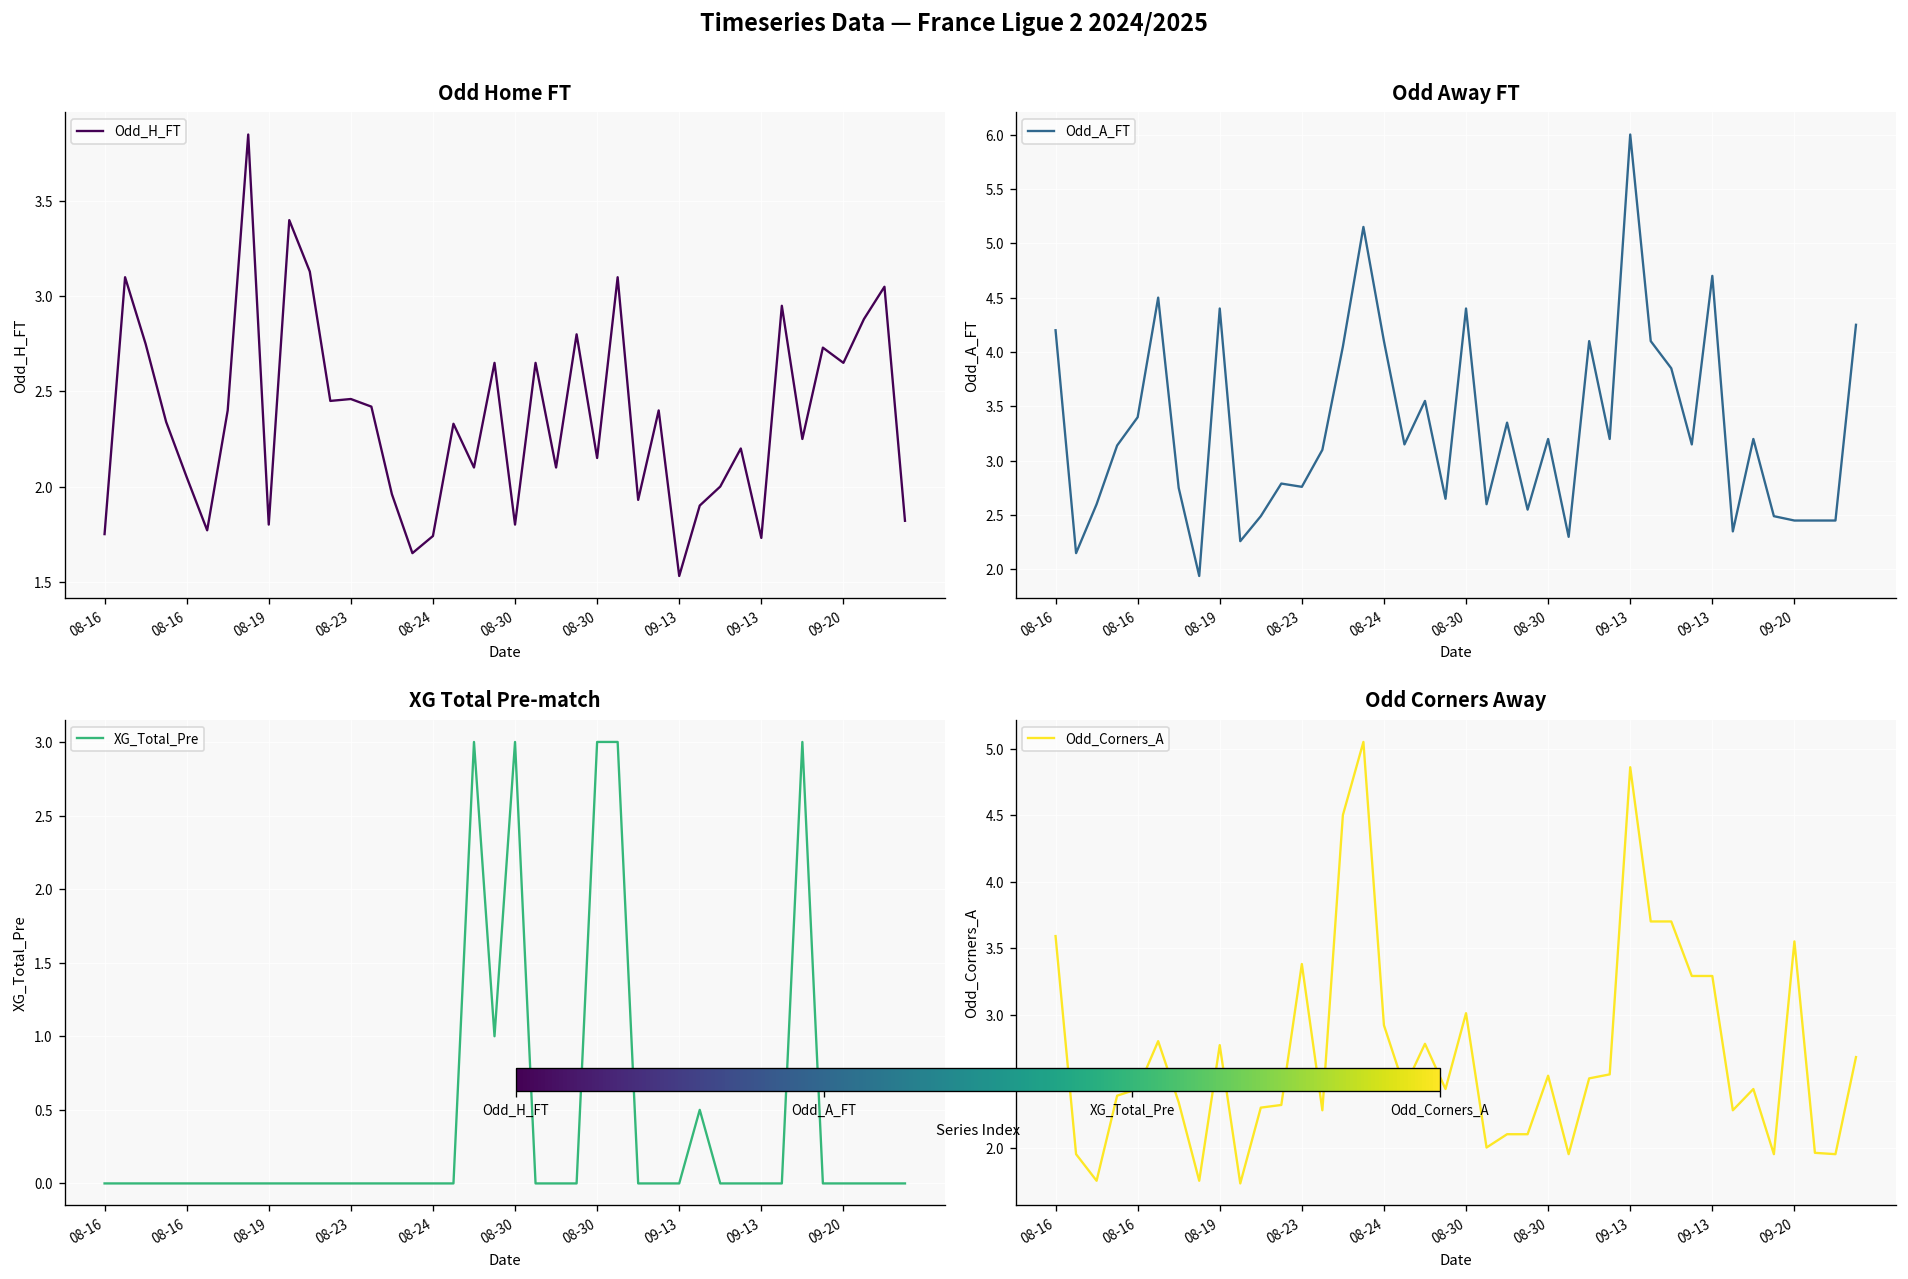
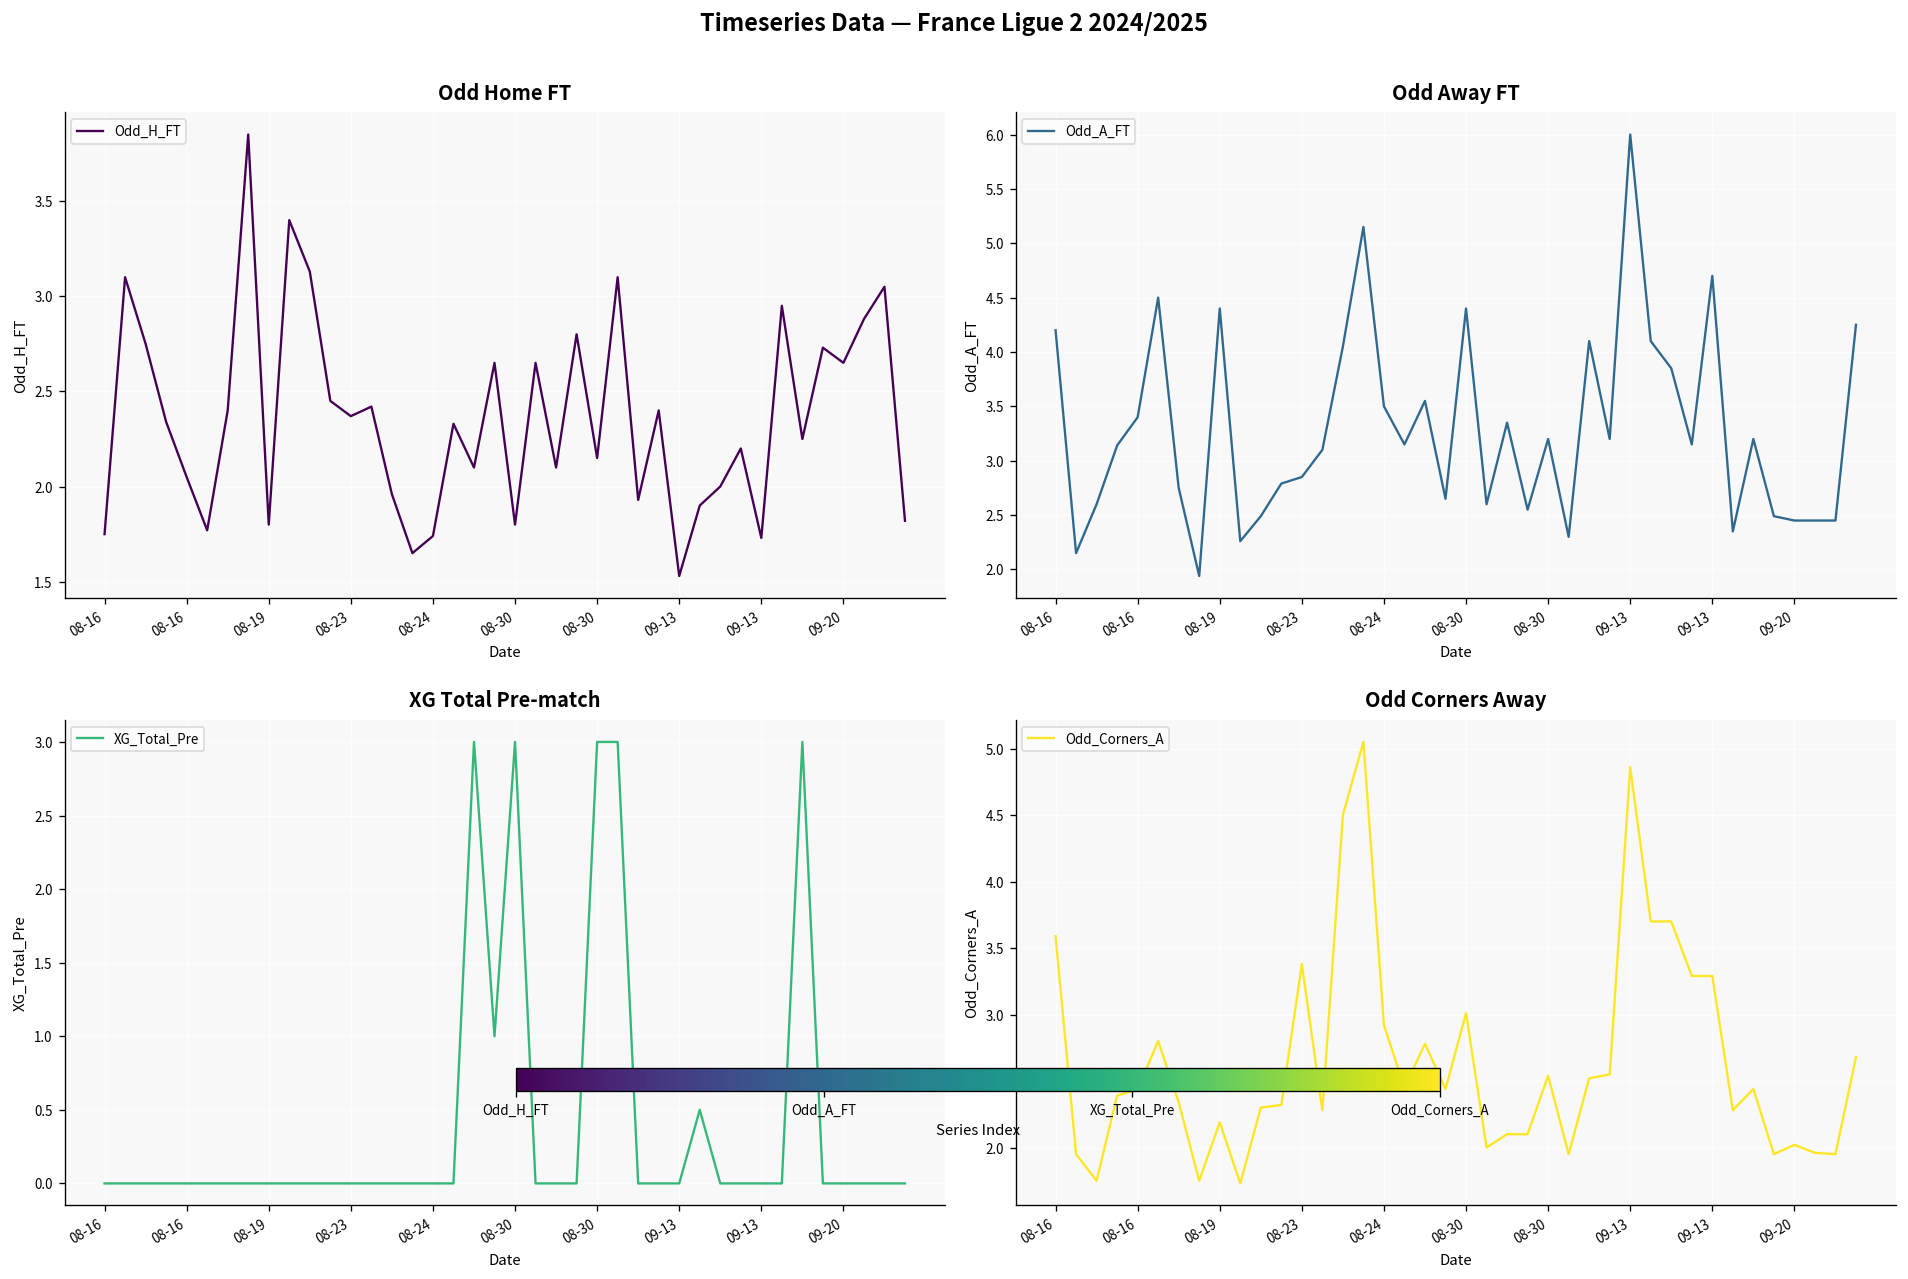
  {
    "Odd Home FT": {
      "08-19": 1.80,
-     "08-23": 2.46,
+     "08-23": 2.37,
      "08-24": 1.74,
      "09-20": 2.65
    },
    "Odd Away FT": {
      "08-19": 4.4,
-     "08-23": 2.8,
-     "08-24": 4.1,
+     "08-23": 2.9,
+     "08-24": 3.5,
      "09-20": 2.5
    },
    "XG Total Pre-match": {
      "08-19": 0.00,
      "08-23": 0.00,
      "08-24": 0.00,
      "09-20": 0.00
    },
    "Odd Corners Away": {
-     "08-19": 2.77,
+     "08-19": 2.19,
      "08-23": 3.38,
      "08-24": 2.92,
-     "09-20": 3.55
+     "09-20": 2.02
    }
  }
